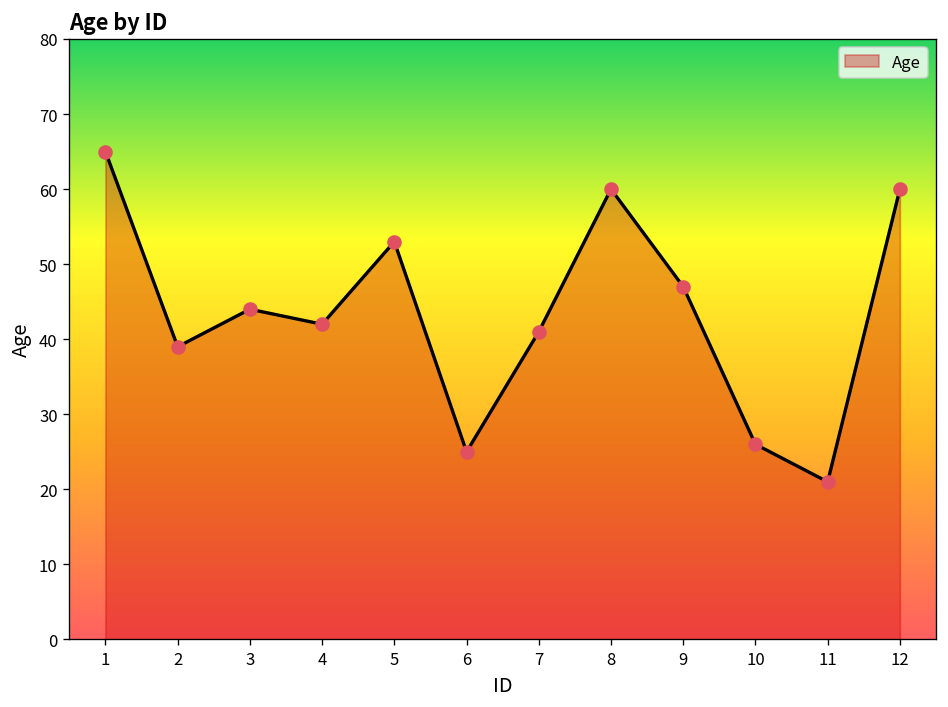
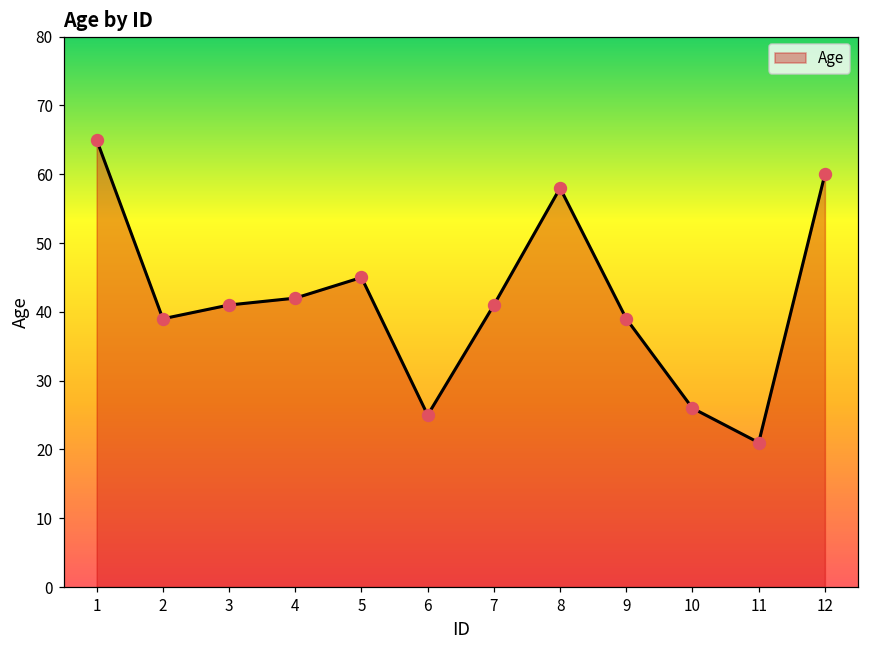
  {
    "1": 65,
    "2": 39,
-   "3": 44,
+   "3": 41,
    "4": 42,
-   "5": 53,
+   "5": 45,
    "6": 25,
    "7": 41,
-   "8": 60,
-   "9": 47,
+   "8": 58,
+   "9": 39,
    "10": 26,
    "11": 21,
    "12": 60
  }
